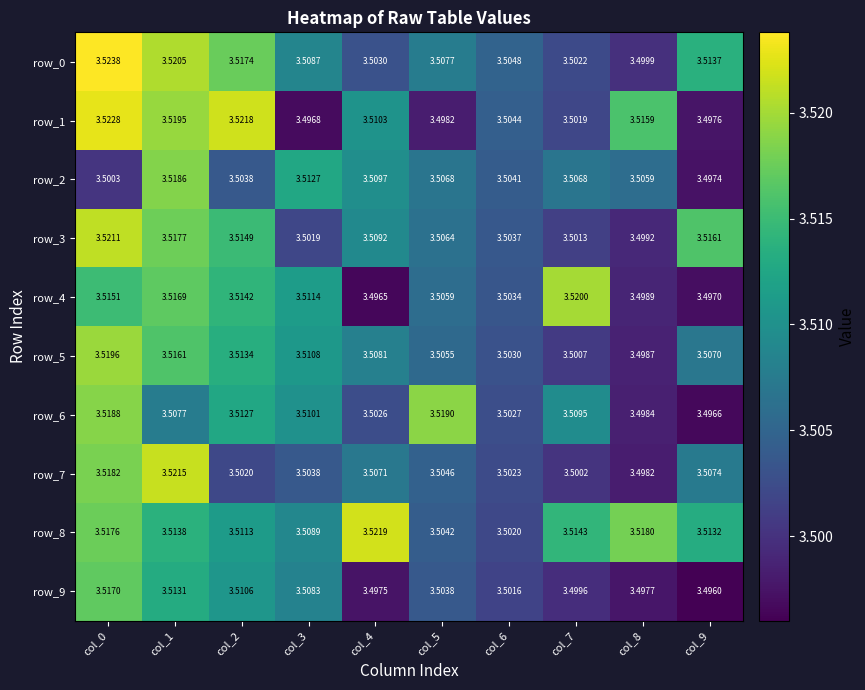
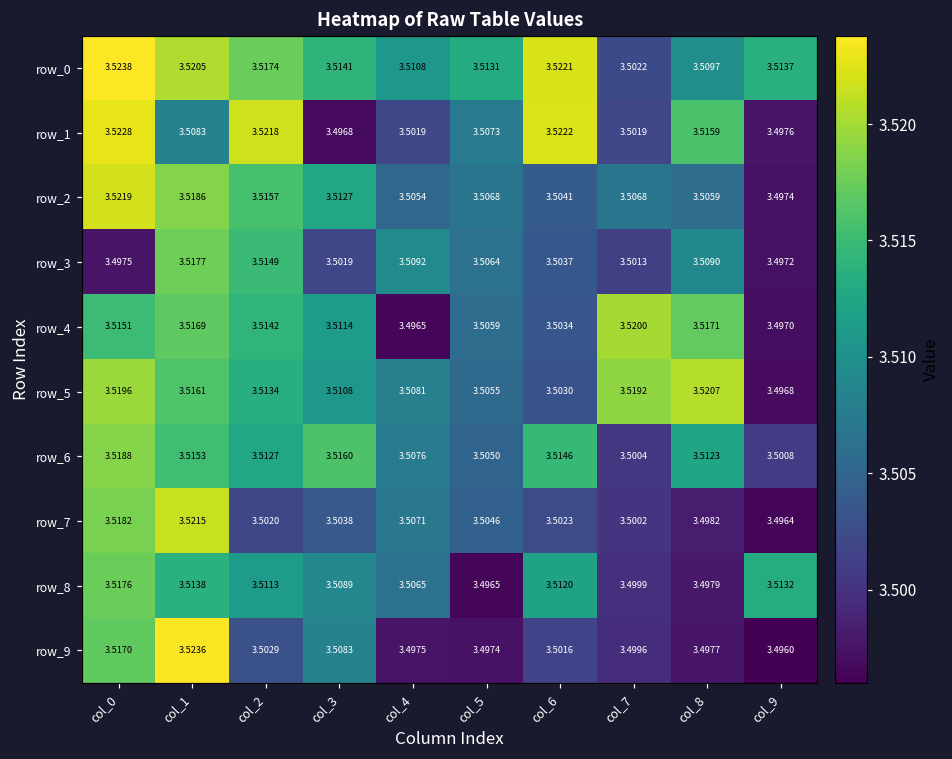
  {
    "row_0": {
      "col_0": 3.5238,
      "col_1": 3.5205,
      "col_2": 3.5174,
-     "col_3": 3.5087,
-     "col_4": 3.5030,
-     "col_5": 3.5077,
-     "col_6": 3.5048,
+     "col_3": 3.5141,
+     "col_4": 3.5108,
+     "col_5": 3.5131,
+     "col_6": 3.5221,
      "col_7": 3.5022,
-     "col_8": 3.4999,
+     "col_8": 3.5097,
      "col_9": 3.5137
    },
    "row_1": {
      "col_0": 3.5228,
-     "col_1": 3.5195,
+     "col_1": 3.5083,
      "col_2": 3.5218,
      "col_3": 3.4968,
-     "col_4": 3.5103,
-     "col_5": 3.4982,
-     "col_6": 3.5044,
+     "col_4": 3.5019,
+     "col_5": 3.5073,
+     "col_6": 3.5222,
      "col_7": 3.5019,
      "col_8": 3.5159,
      "col_9": 3.4976
    },
    "row_2": {
-     "col_0": 3.5003,
+     "col_0": 3.5219,
      "col_1": 3.5186,
-     "col_2": 3.5038,
+     "col_2": 3.5157,
      "col_3": 3.5127,
-     "col_4": 3.5097,
+     "col_4": 3.5054,
      "col_5": 3.5068,
      "col_6": 3.5041,
      "col_7": 3.5068,
      "col_8": 3.5059,
      "col_9": 3.4974
    },
    "row_3": {
-     "col_0": 3.5211,
+     "col_0": 3.4975,
      "col_1": 3.5177,
      "col_2": 3.5149,
      "col_3": 3.5019,
      "col_4": 3.5092,
      "col_5": 3.5064,
      "col_6": 3.5037,
      "col_7": 3.5013,
-     "col_8": 3.4992,
-     "col_9": 3.5161
+     "col_8": 3.5090,
+     "col_9": 3.4972
    },
    "row_4": {
      "col_0": 3.5151,
      "col_1": 3.5169,
      "col_2": 3.5142,
      "col_3": 3.5114,
      "col_4": 3.4965,
      "col_5": 3.5059,
      "col_6": 3.5034,
      "col_7": 3.5200,
-     "col_8": 3.4989,
+     "col_8": 3.5171,
      "col_9": 3.4970
    },
    "row_5": {
      "col_0": 3.5196,
      "col_1": 3.5161,
      "col_2": 3.5134,
      "col_3": 3.5108,
      "col_4": 3.5081,
      "col_5": 3.5055,
      "col_6": 3.5030,
-     "col_7": 3.5007,
-     "col_8": 3.4987,
-     "col_9": 3.5070
+     "col_7": 3.5192,
+     "col_8": 3.5207,
+     "col_9": 3.4968
    },
    "row_6": {
      "col_0": 3.5188,
-     "col_1": 3.5077,
+     "col_1": 3.5153,
      "col_2": 3.5127,
-     "col_3": 3.5101,
-     "col_4": 3.5026,
-     "col_5": 3.5190,
-     "col_6": 3.5027,
-     "col_7": 3.5095,
-     "col_8": 3.4984,
-     "col_9": 3.4966
+     "col_3": 3.5160,
+     "col_4": 3.5076,
+     "col_5": 3.5050,
+     "col_6": 3.5146,
+     "col_7": 3.5004,
+     "col_8": 3.5123,
+     "col_9": 3.5008
    },
    "row_7": {
      "col_0": 3.5182,
      "col_1": 3.5215,
      "col_2": 3.5020,
      "col_3": 3.5038,
      "col_4": 3.5071,
      "col_5": 3.5046,
      "col_6": 3.5023,
      "col_7": 3.5002,
      "col_8": 3.4982,
-     "col_9": 3.5074
+     "col_9": 3.4964
    },
    "row_8": {
      "col_0": 3.5176,
      "col_1": 3.5138,
      "col_2": 3.5113,
      "col_3": 3.5089,
-     "col_4": 3.5219,
-     "col_5": 3.5042,
-     "col_6": 3.5020,
-     "col_7": 3.5143,
-     "col_8": 3.5180,
+     "col_4": 3.5065,
+     "col_5": 3.4965,
+     "col_6": 3.5120,
+     "col_7": 3.4999,
+     "col_8": 3.4979,
      "col_9": 3.5132
    },
    "row_9": {
      "col_0": 3.5170,
-     "col_1": 3.5131,
-     "col_2": 3.5106,
+     "col_1": 3.5236,
+     "col_2": 3.5029,
      "col_3": 3.5083,
      "col_4": 3.4975,
-     "col_5": 3.5038,
+     "col_5": 3.4974,
      "col_6": 3.5016,
      "col_7": 3.4996,
      "col_8": 3.4977,
      "col_9": 3.4960
    }
  }
